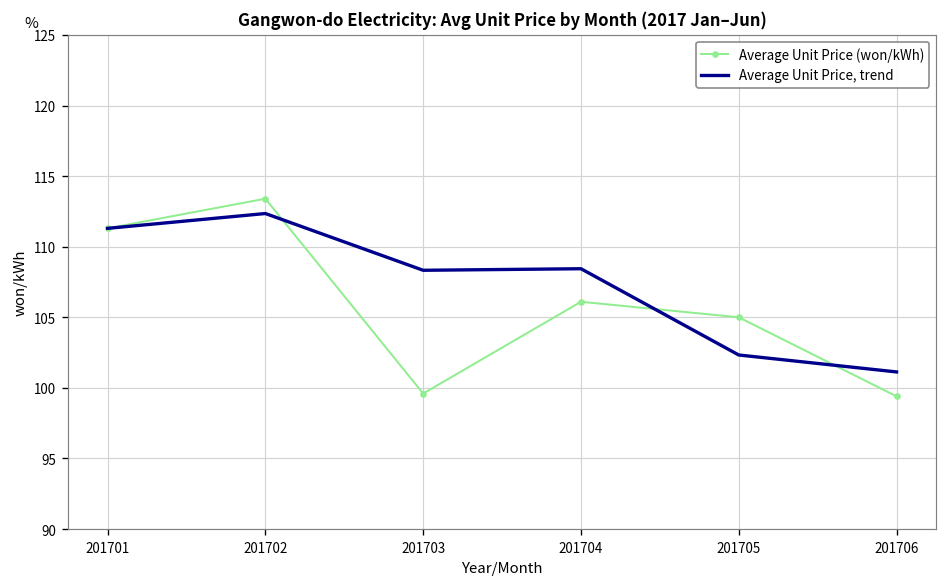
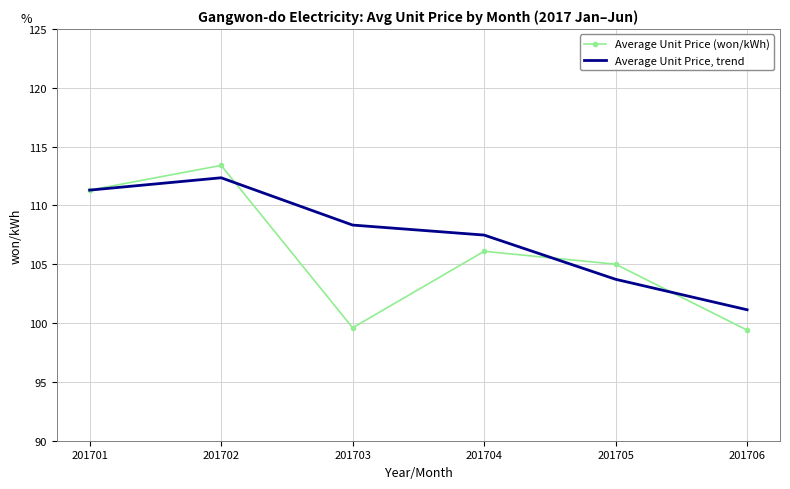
  {
    "Average Unit Price (won/kWh)": {
      "201702": 113.4,
      "201703": 99.6,
      "201704": 106.1,
      "201705": 105.0,
      "201706": 99.4
    },
    "Average Unit Price, trend": {
      "201702": 112.4,
      "201703": 108.3,
-     "201704": 108.4,
-     "201705": 102.3,
+     "201704": 107.5,
+     "201705": 103.7,
      "201706": 101.1
    }
  }
